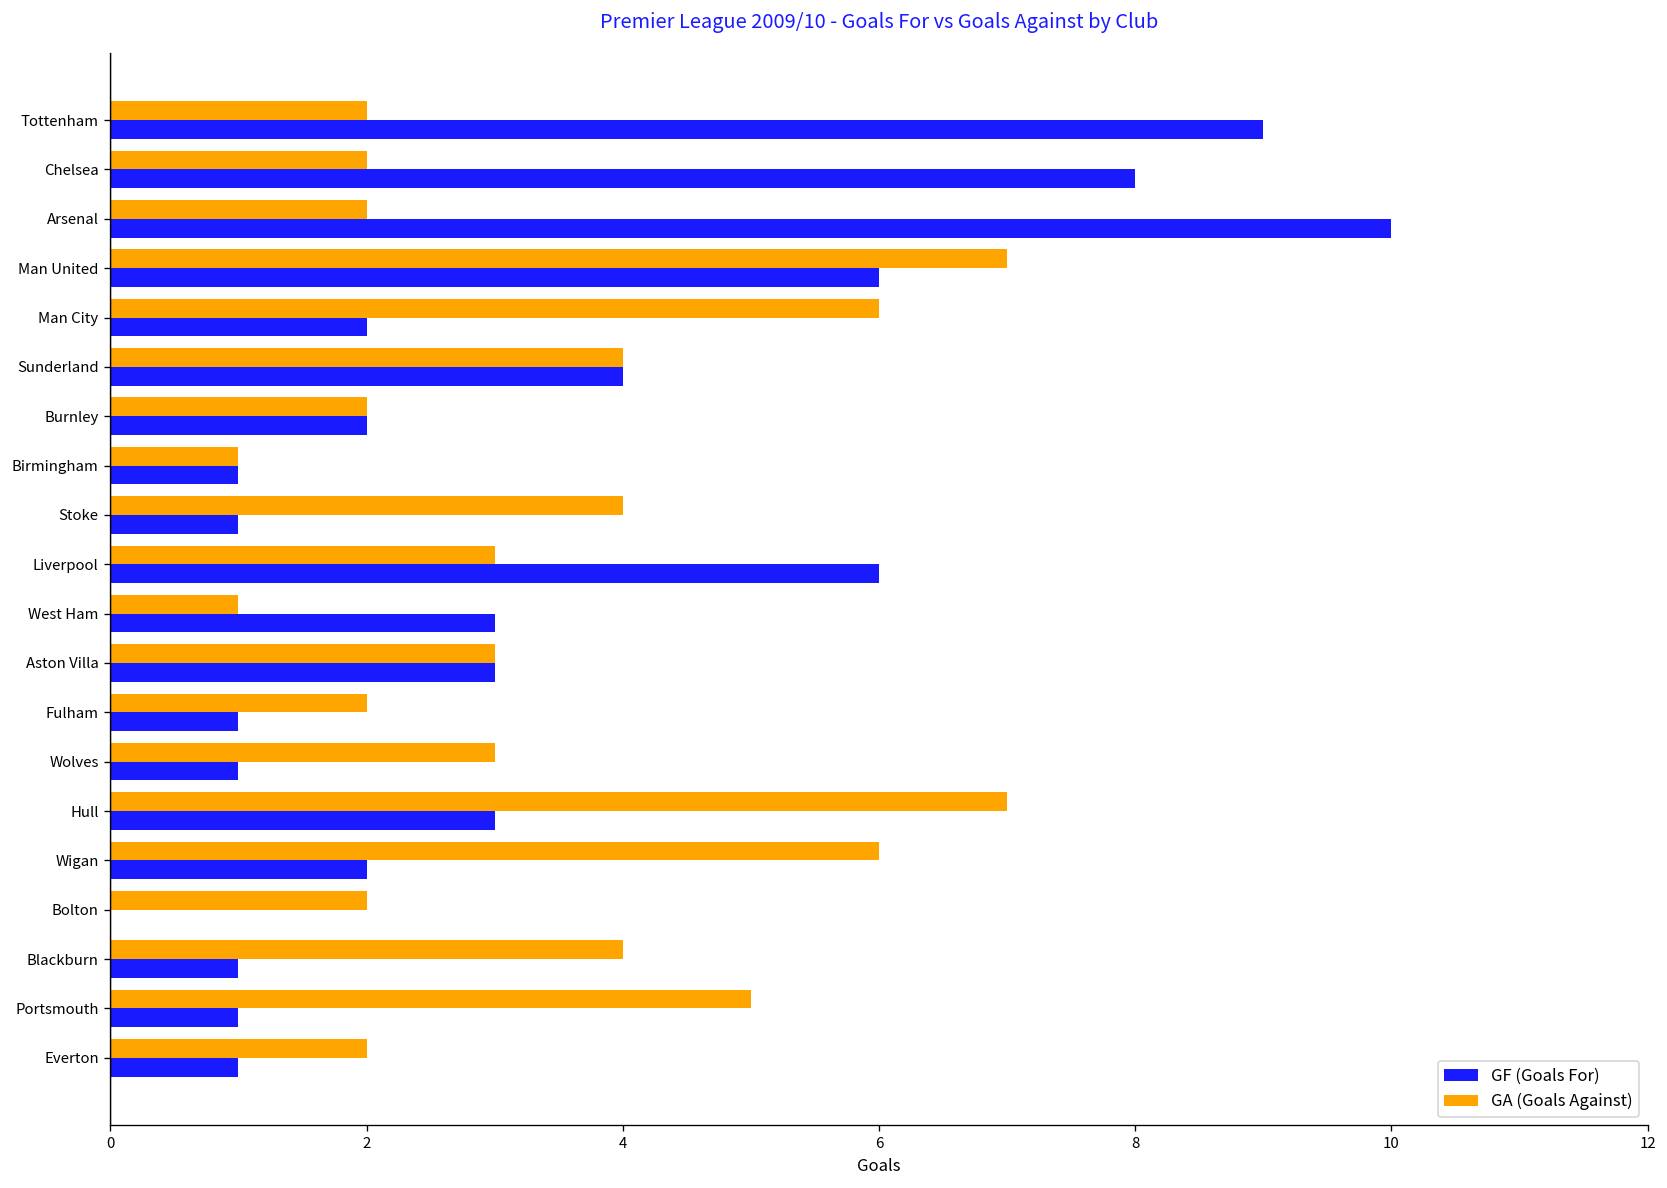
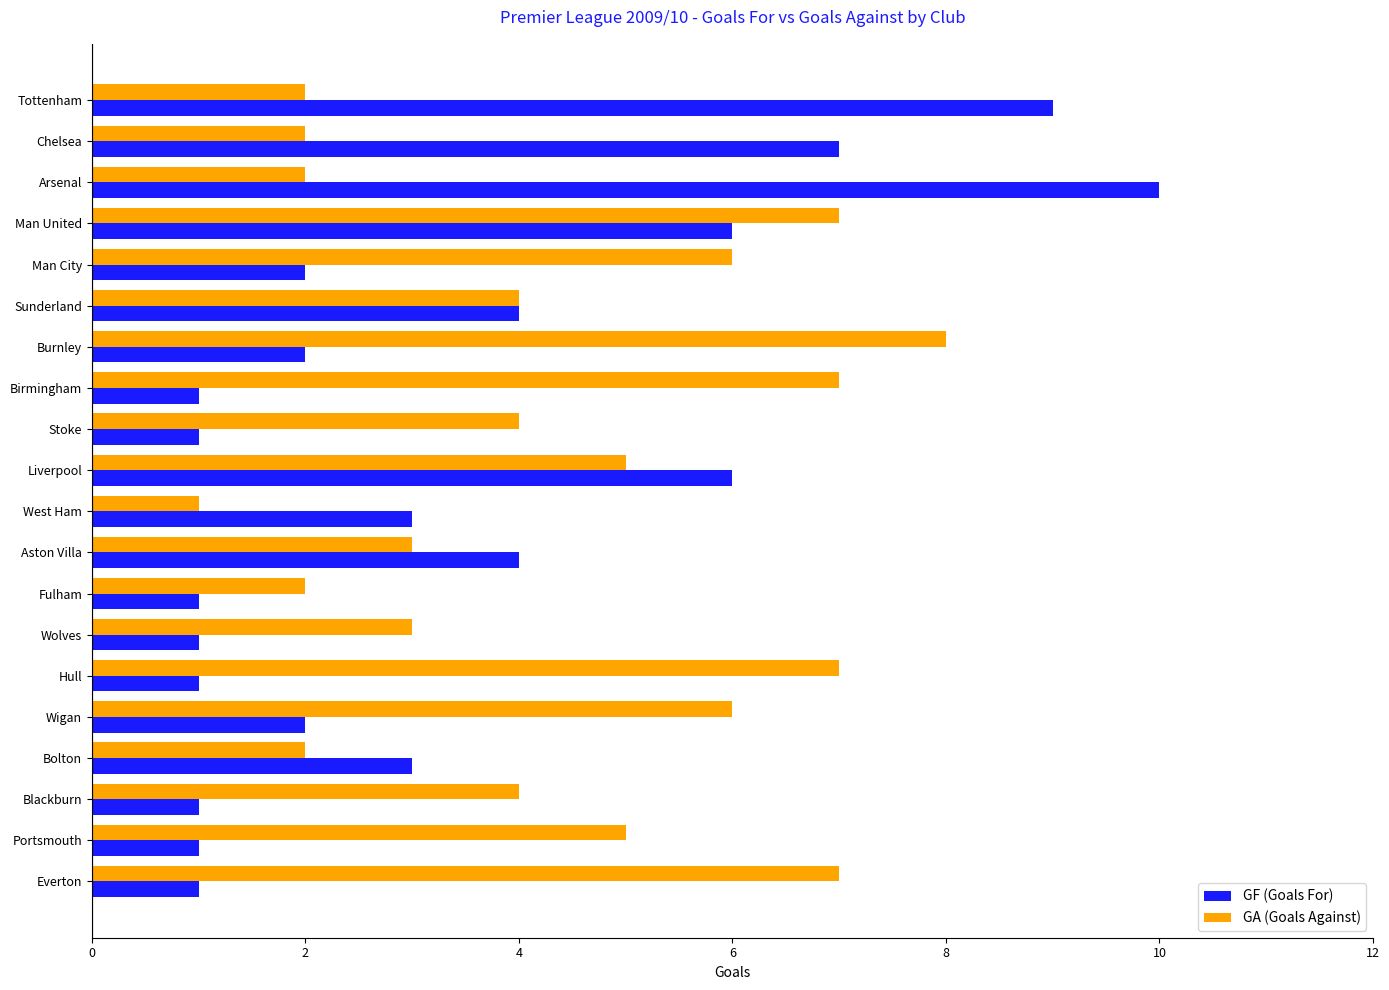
  {
    "GF (Goals For)": {
      "Tottenham": 9,
-     "Chelsea": 8,
+     "Chelsea": 7,
      "Arsenal": 10,
      "Man United": 6,
      "Man City": 2,
      "Sunderland": 4,
      "Burnley": 2,
      "Birmingham": 1,
      "Stoke": 1,
      "Liverpool": 6,
      "West Ham": 3,
-     "Aston Villa": 3,
+     "Aston Villa": 4,
      "Fulham": 1,
      "Wolves": 1,
-     "Hull": 3,
+     "Hull": 1,
      "Wigan": 2,
-     "Bolton": 0,
+     "Bolton": 3,
      "Blackburn": 1,
      "Portsmouth": 1,
      "Everton": 1
    },
    "GA (Goals Against)": {
      "Tottenham": 2,
      "Chelsea": 2,
      "Arsenal": 2,
      "Man United": 7,
      "Man City": 6,
      "Sunderland": 4,
-     "Burnley": 2,
-     "Birmingham": 1,
+     "Burnley": 8,
+     "Birmingham": 7,
      "Stoke": 4,
-     "Liverpool": 3,
+     "Liverpool": 5,
      "West Ham": 1,
      "Aston Villa": 3,
      "Fulham": 2,
      "Wolves": 3,
      "Hull": 7,
      "Wigan": 6,
      "Bolton": 2,
      "Blackburn": 4,
      "Portsmouth": 5,
-     "Everton": 2
+     "Everton": 7
    }
  }
